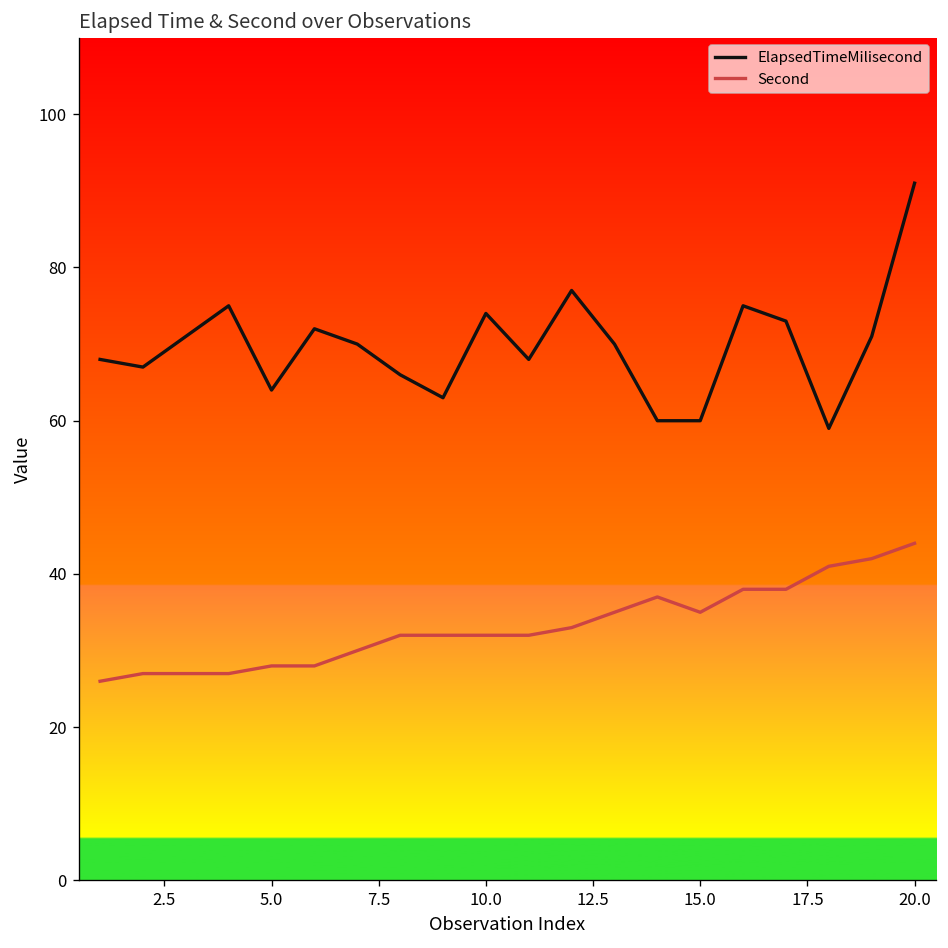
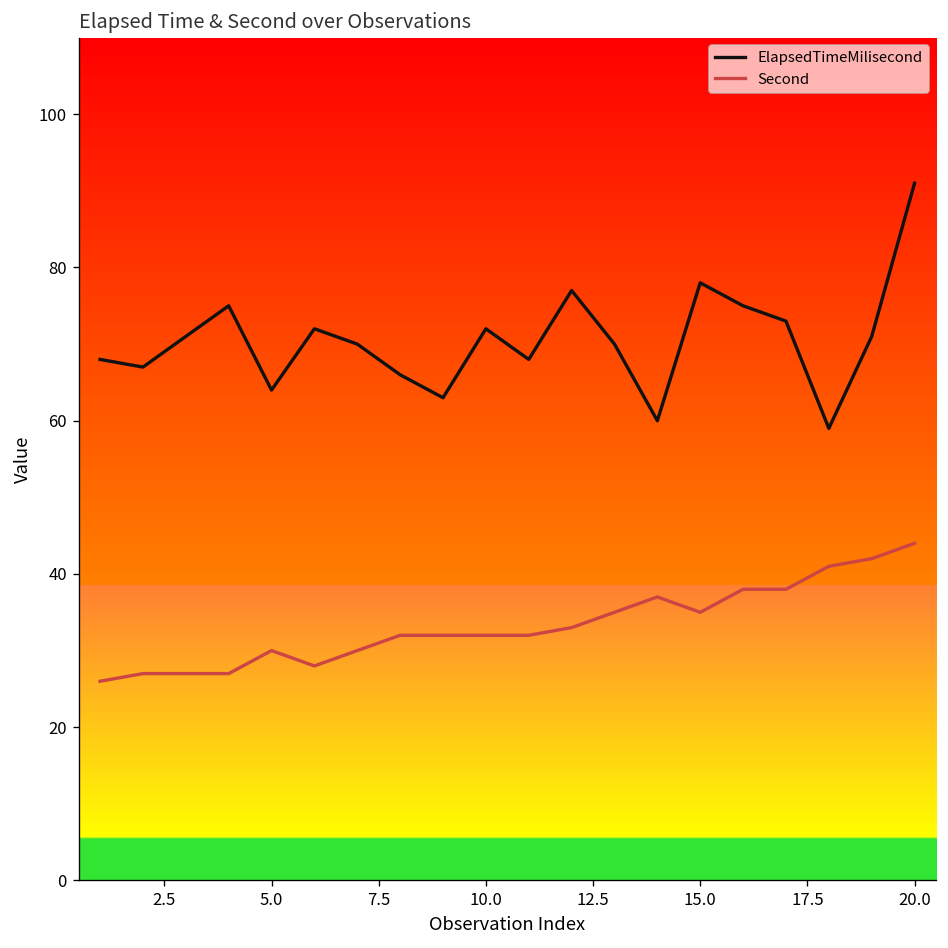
  {
    "ElapsedTimeMilisecond": {
      "5.0": 64,
-     "10.0": 74,
-     "15.0": 60,
+     "10.0": 72,
+     "15.0": 78,
      "20.0": 91
    },
    "Second": {
-     "5.0": 28,
+     "5.0": 30,
      "10.0": 32,
      "15.0": 35,
      "20.0": 44
    }
  }
